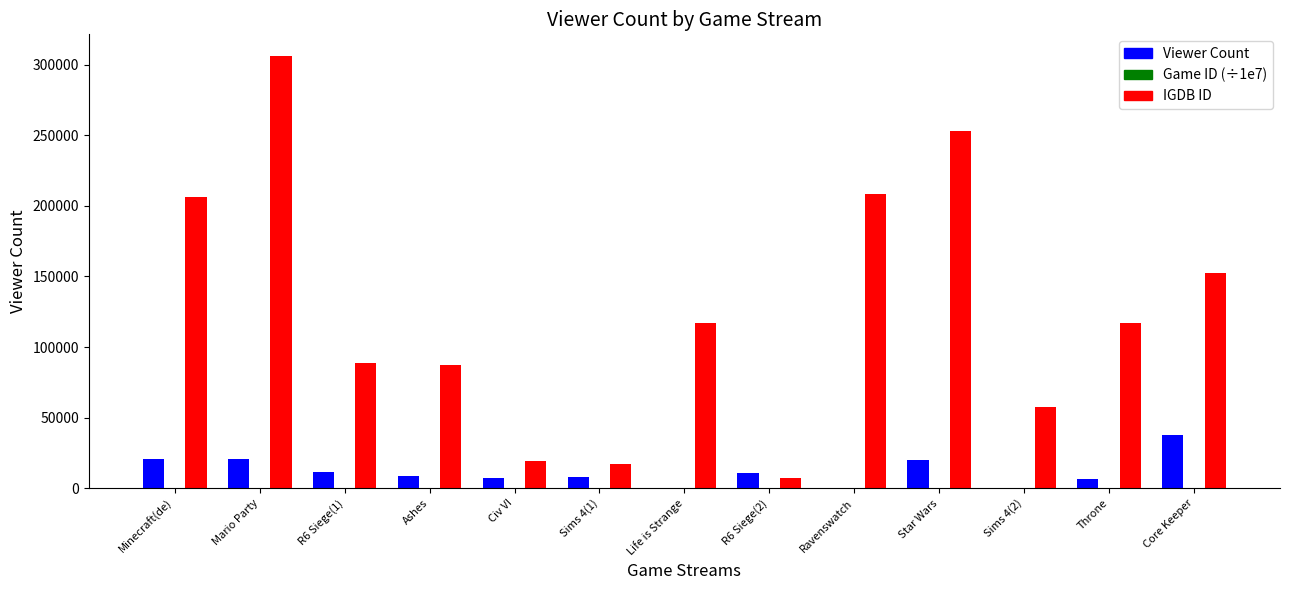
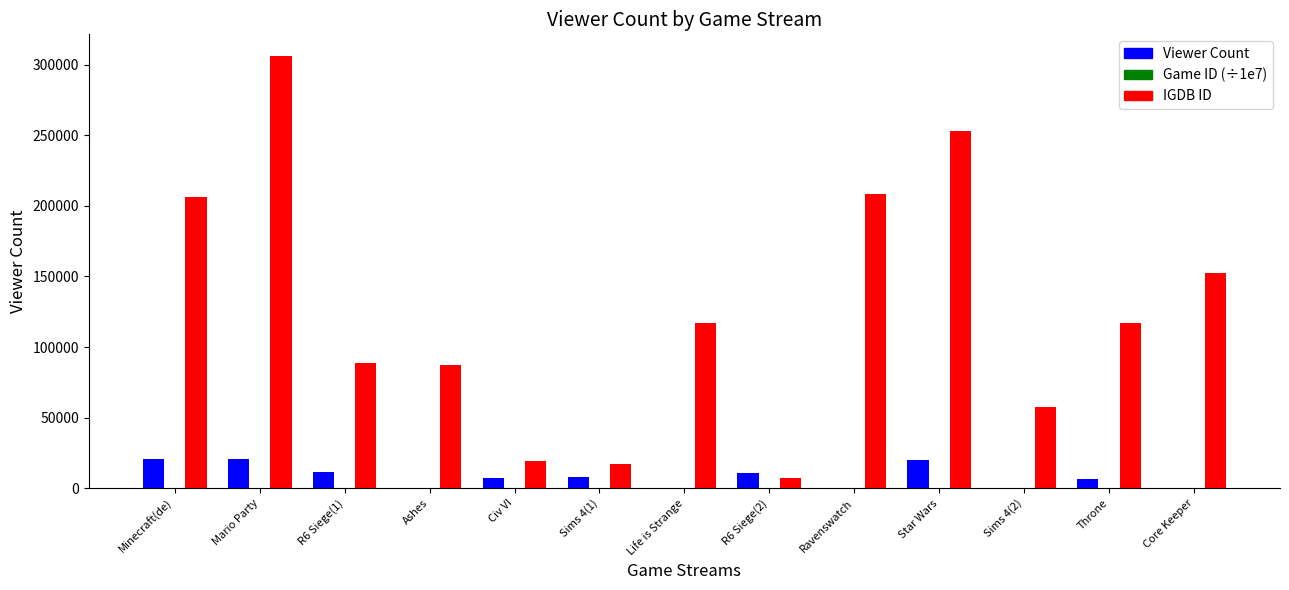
  {
    "Viewer Count": {
      "Minecraft(de)": 20000,
      "Mario Party": 21000,
      "R6 Siege(1)": 12000,
-     "Ashes": 9000,
+     "Ashes": 0,
      "Civ VI": 8000,
      "Sims 4(1)": 8000,
      "R6 Siege(2)": 11000,
      "Star Wars": 20000,
      "Throne": 6000,
-     "Core Keeper": 38000
+     "Core Keeper": 0
    },
    "IGDB ID": {
      "Minecraft(de)": 206000,
      "Mario Party": 306000,
      "R6 Siege(1)": 88000,
      "Ashes": 87000,
      "Civ VI": 19000,
      "Sims 4(1)": 17000,
      "Life is Strange": 117000,
      "R6 Siege(2)": 7000,
      "Ravenswatch": 208000,
      "Star Wars": 253000,
      "Sims 4(2)": 58000,
      "Throne": 117000,
      "Core Keeper": 152000
    }
  }
